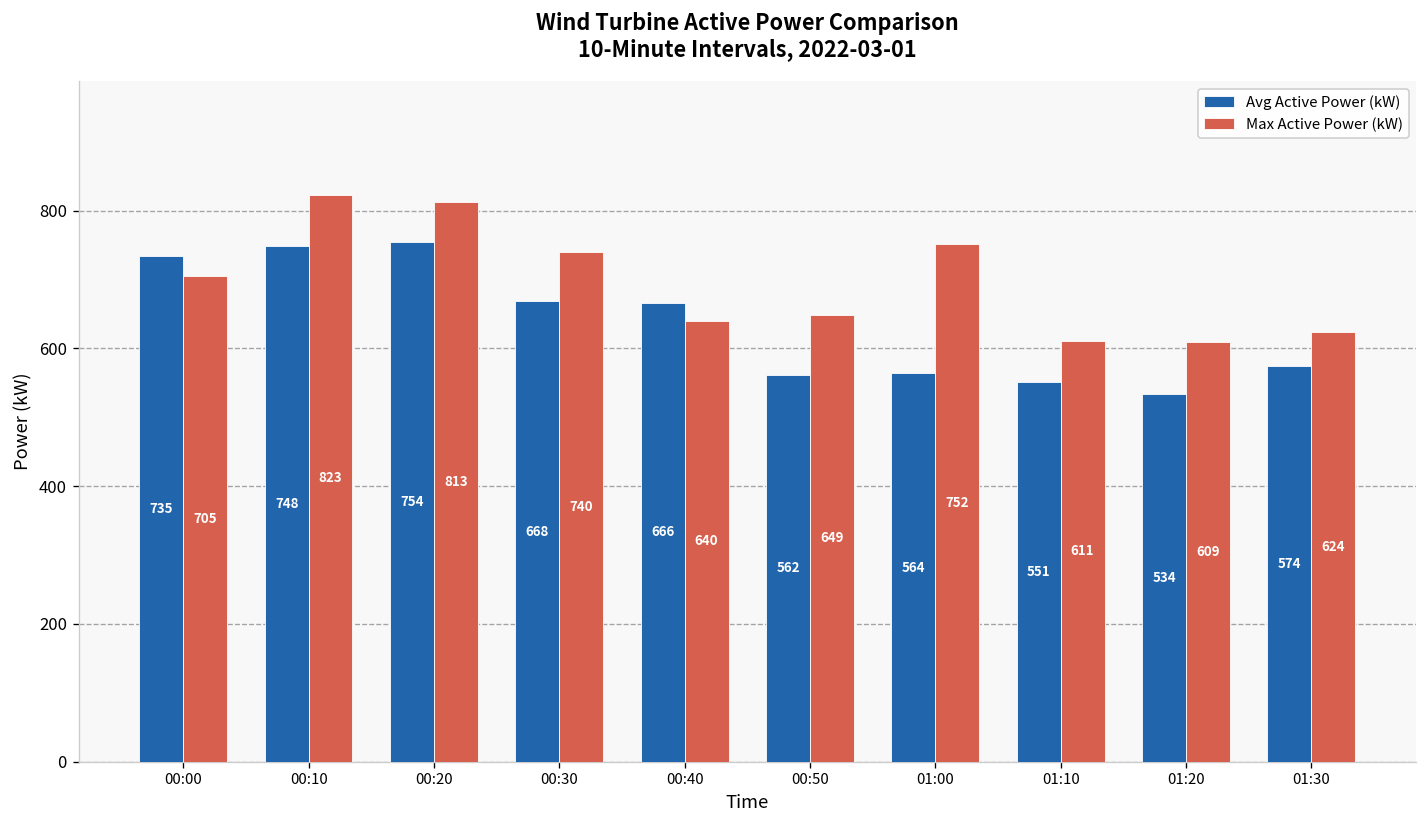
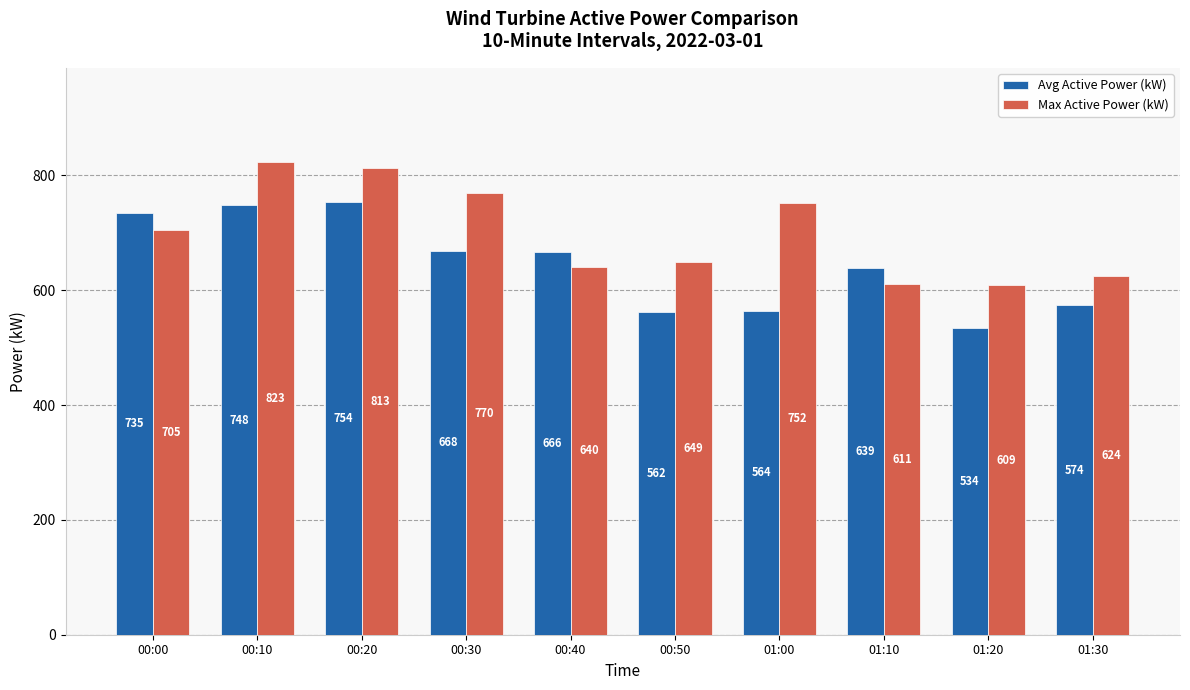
  {
    "Avg Active Power (kW)": {
      "00:00": 735,
      "00:10": 748,
      "00:20": 754,
      "00:30": 668,
      "00:40": 666,
      "00:50": 562,
      "01:00": 564,
-     "01:10": 551,
+     "01:10": 639,
      "01:20": 534,
      "01:30": 574
    },
    "Max Active Power (kW)": {
      "00:00": 705,
      "00:10": 823,
      "00:20": 813,
-     "00:30": 740,
+     "00:30": 770,
      "00:40": 640,
      "00:50": 649,
      "01:00": 752,
      "01:10": 611,
      "01:20": 609,
      "01:30": 624
    }
  }
